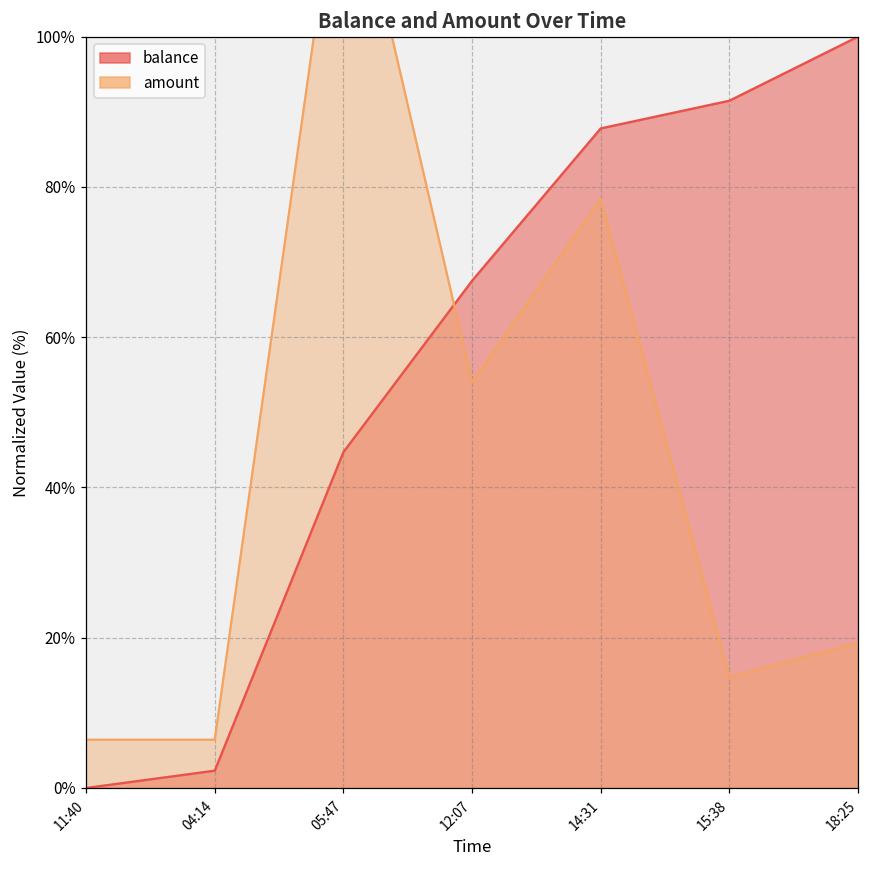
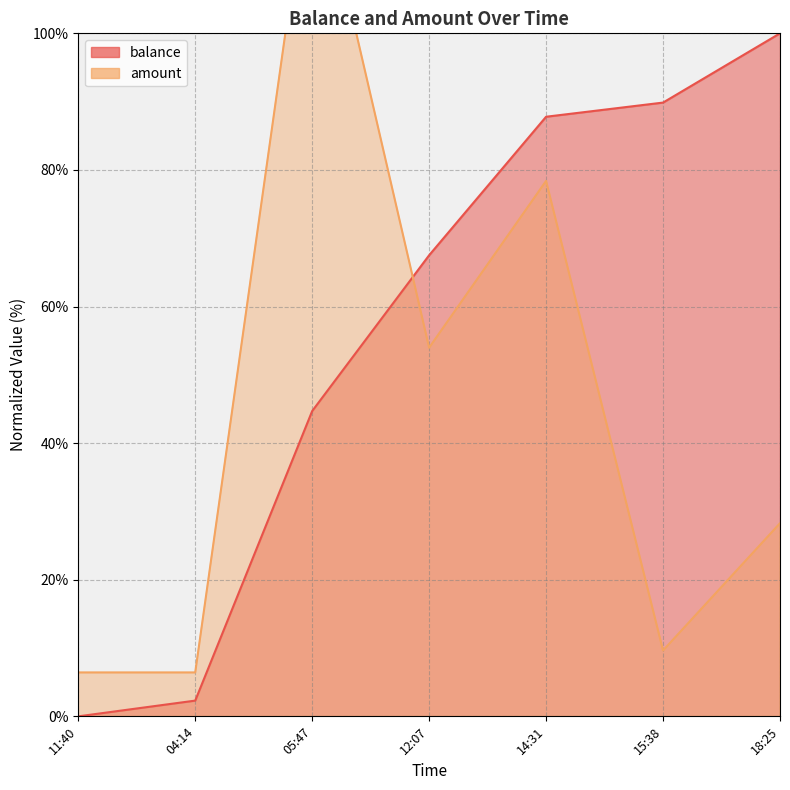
  {
    "balance": {
      "11:40": "0%",
      "04:14": "2%",
      "05:47": "45%",
      "12:07": "68%",
      "14:31": "88%",
-     "15:38": "91%",
+     "15:38": "90%",
      "18:25": "100%"
    },
    "amount": {
      "11:40": "6%",
      "04:14": "6%",
      "12:07": "54%",
      "14:31": "78%",
-     "15:38": "15%",
-     "18:25": "19%"
+     "15:38": "10%",
+     "18:25": "28%"
    }
  }
